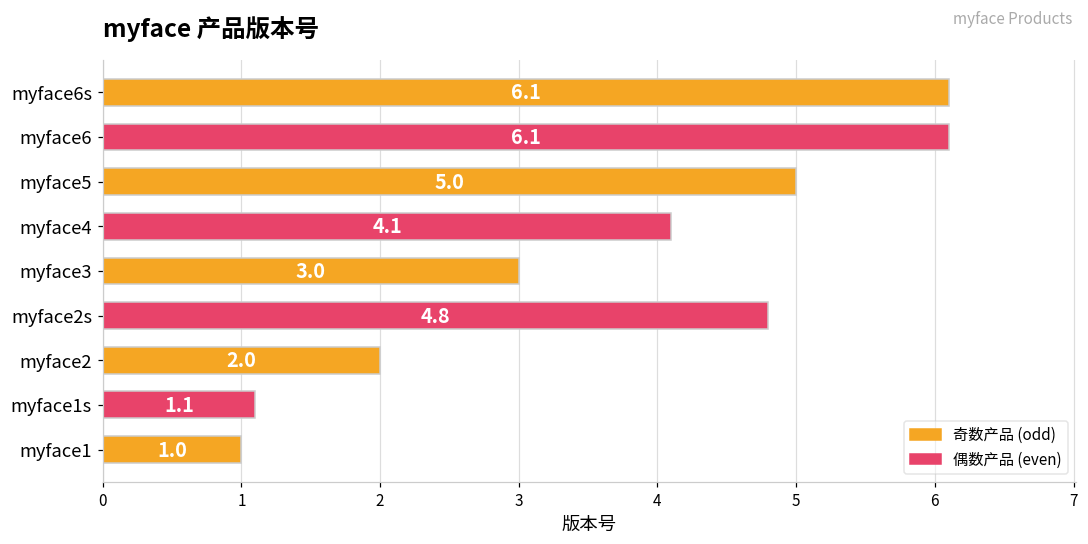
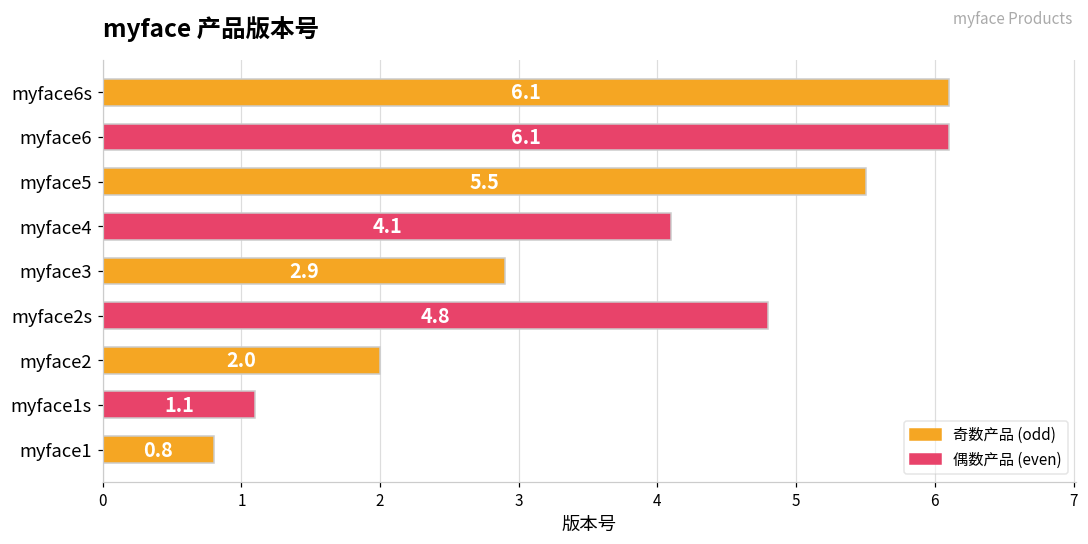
  {
    "myface6s": 6.1,
    "myface6": 6.1,
-   "myface5": 5.0,
+   "myface5": 5.5,
    "myface4": 4.1,
-   "myface3": 3.0,
+   "myface3": 2.9,
    "myface2s": 4.8,
    "myface2": 2.0,
    "myface1s": 1.1,
-   "myface1": 1.0
+   "myface1": 0.8
  }
